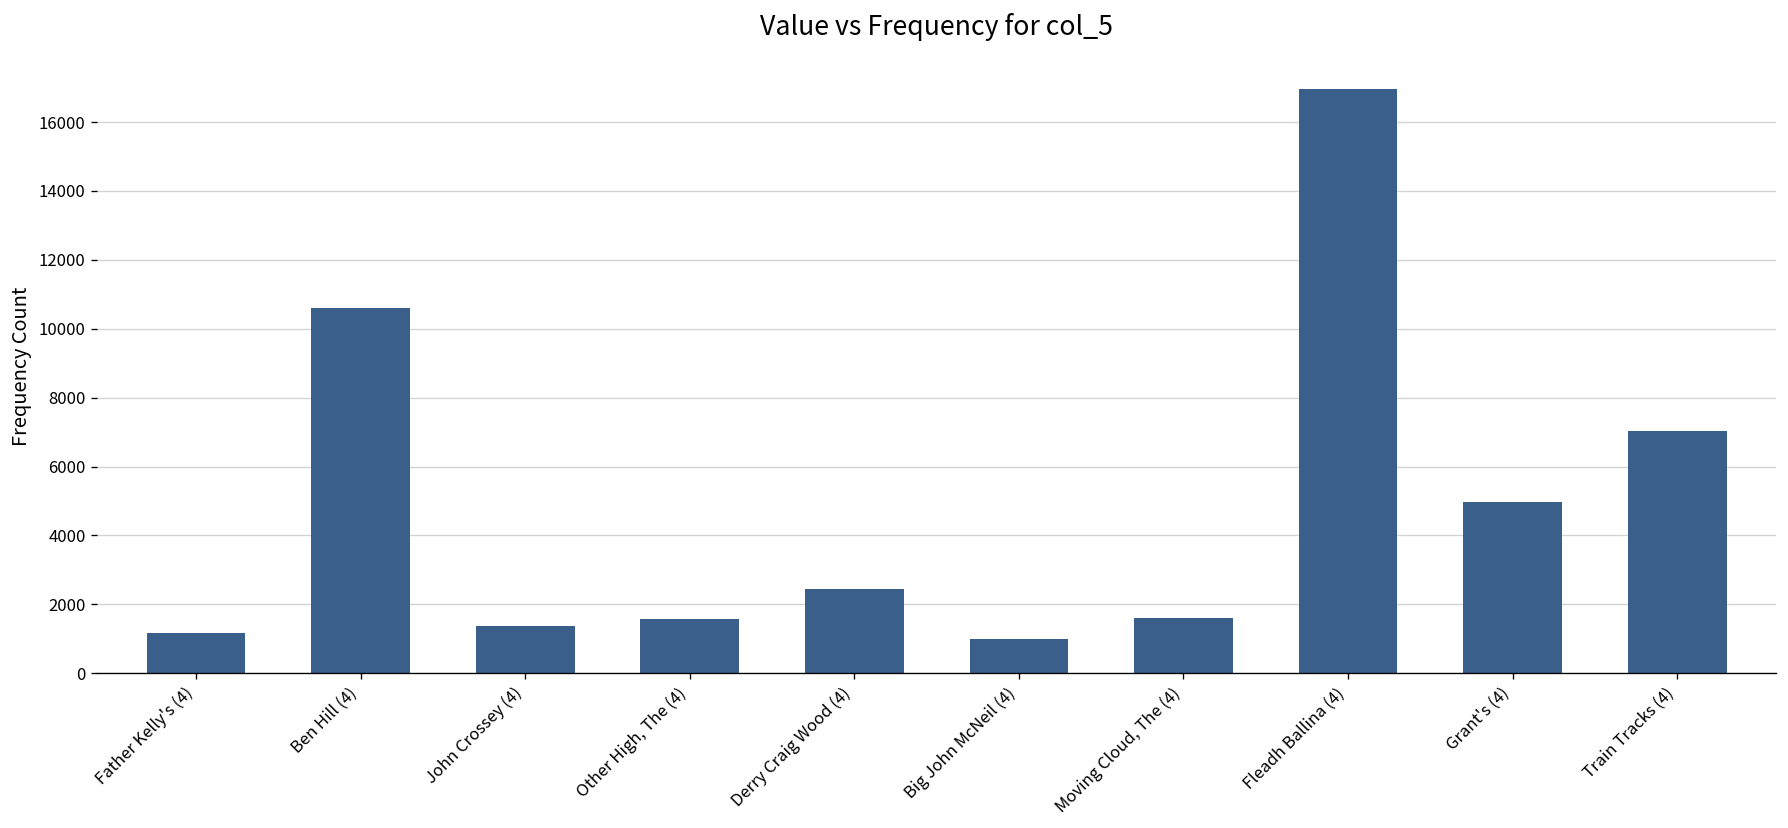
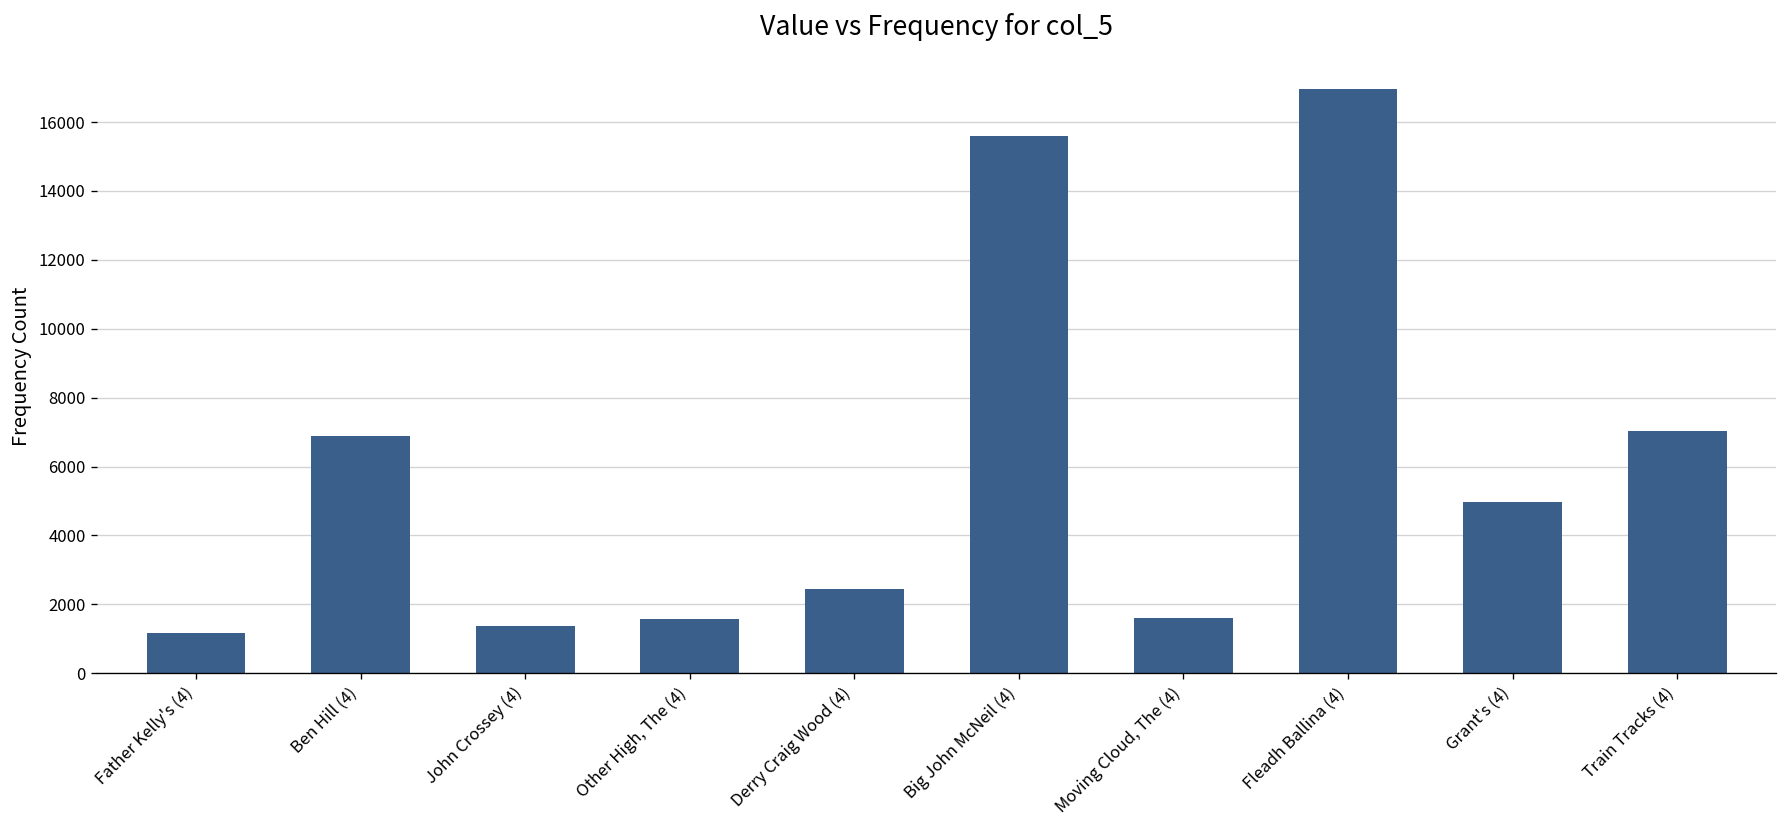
  {
    "Father Kelly's (4)": 1200,
-   "Ben Hill (4)": 10600,
+   "Ben Hill (4)": 6900,
    "John Crossey (4)": 1400,
    "Other High, The (4)": 1600,
    "Derry Craig Wood (4)": 2400,
-   "Big John McNeil (4)": 1000,
+   "Big John McNeil (4)": 15600,
    "Moving Cloud, The (4)": 1600,
    "Fleadh Ballina (4)": 17000,
    "Grant's (4)": 5000,
    "Train Tracks (4)": 7000
  }
